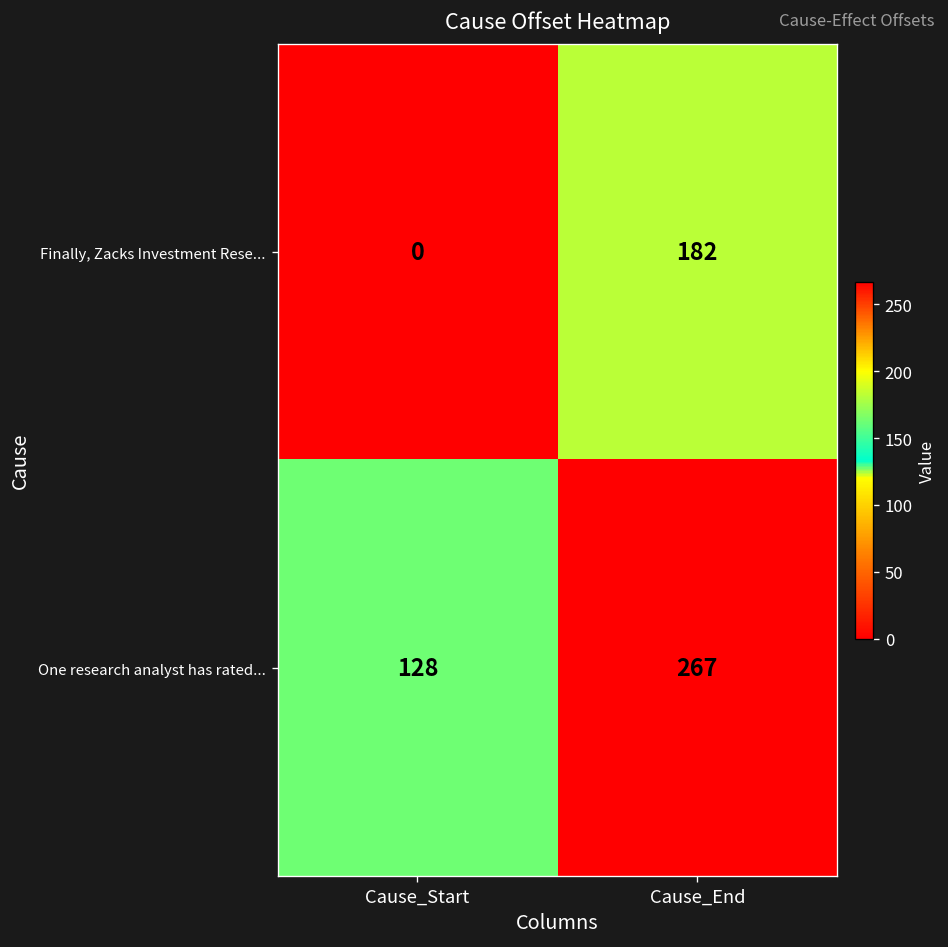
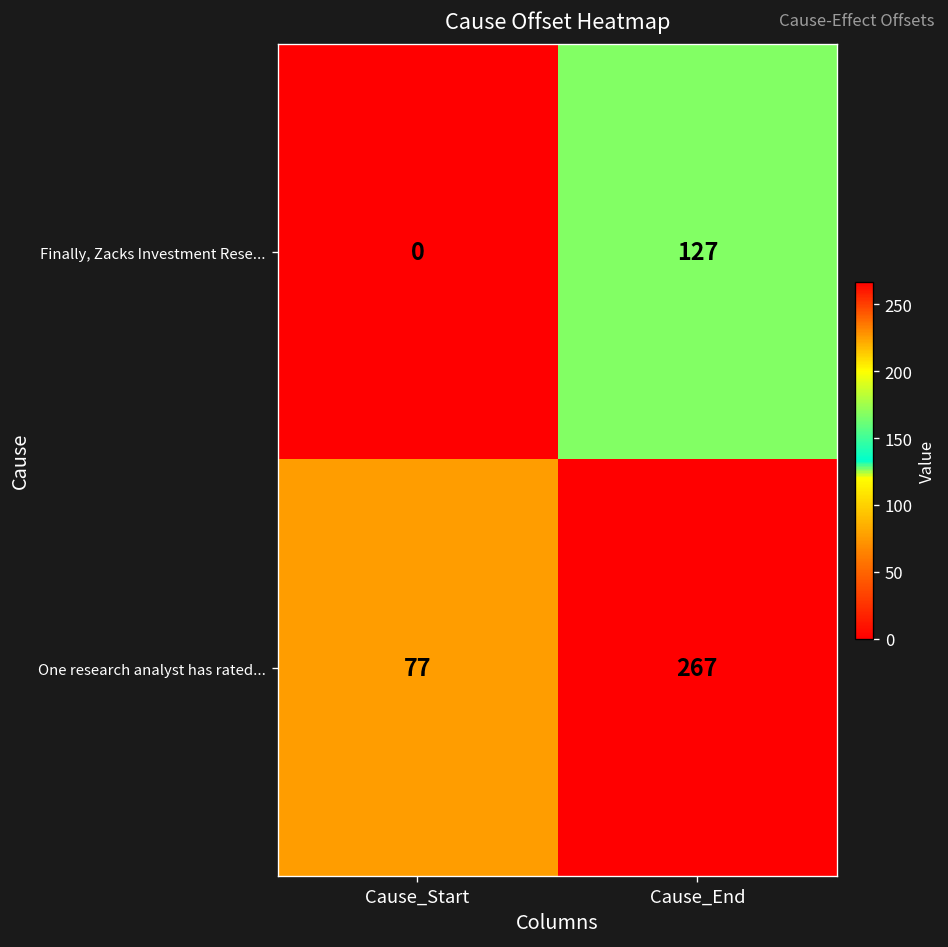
  {
    "Finally, Zacks Investment Rese...": {
      "Cause_Start": 0,
-     "Cause_End": 182
+     "Cause_End": 127
    },
    "One research analyst has rated...": {
-     "Cause_Start": 128,
+     "Cause_Start": 77,
      "Cause_End": 267
    }
  }
